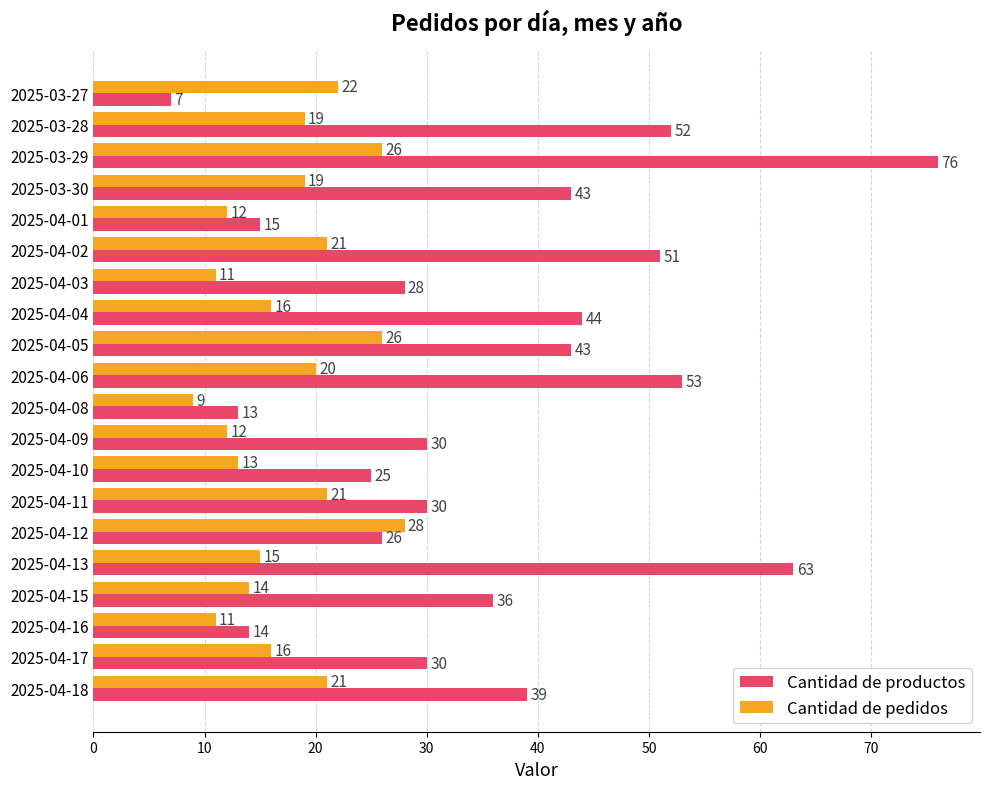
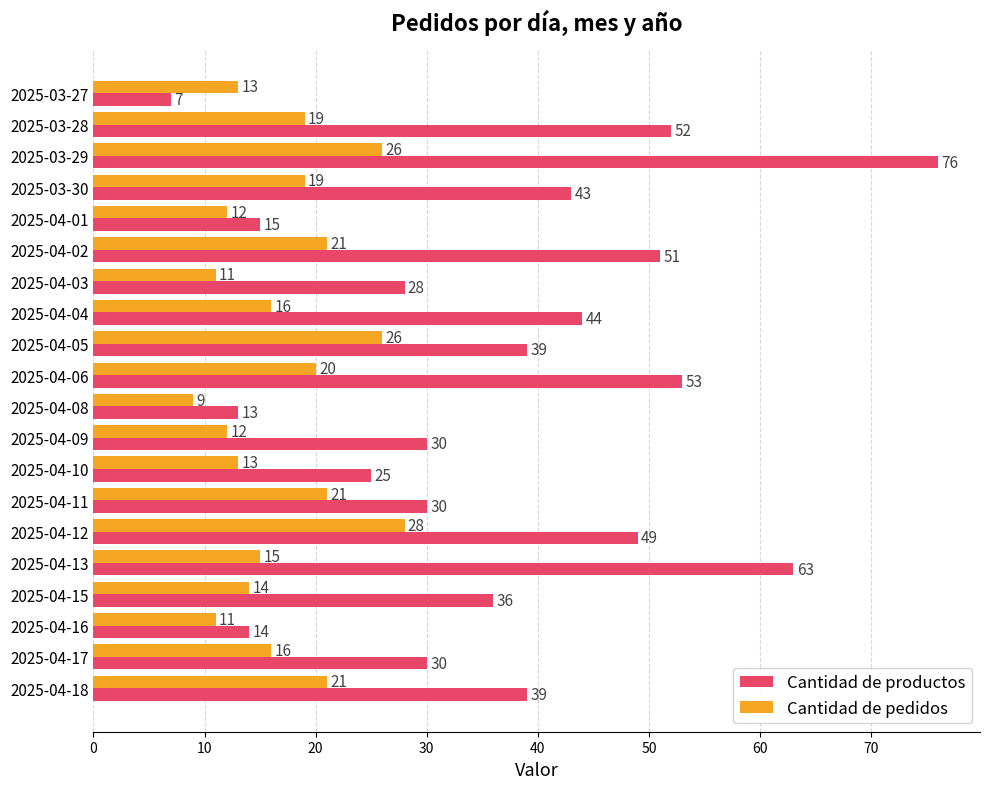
  {
    "Cantidad de productos": {
      "2025-03-27": 7,
      "2025-03-28": 52,
      "2025-03-29": 76,
      "2025-03-30": 43,
      "2025-04-01": 15,
      "2025-04-02": 51,
      "2025-04-03": 28,
      "2025-04-04": 44,
-     "2025-04-05": 43,
+     "2025-04-05": 39,
      "2025-04-06": 53,
      "2025-04-08": 13,
      "2025-04-09": 30,
      "2025-04-10": 25,
      "2025-04-11": 30,
-     "2025-04-12": 26,
+     "2025-04-12": 49,
      "2025-04-13": 63,
      "2025-04-15": 36,
      "2025-04-16": 14,
      "2025-04-17": 30,
      "2025-04-18": 39
    },
    "Cantidad de pedidos": {
-     "2025-03-27": 22,
+     "2025-03-27": 13,
      "2025-03-28": 19,
      "2025-03-29": 26,
      "2025-03-30": 19,
      "2025-04-01": 12,
      "2025-04-02": 21,
      "2025-04-03": 11,
      "2025-04-04": 16,
      "2025-04-05": 26,
      "2025-04-06": 20,
      "2025-04-08": 9,
      "2025-04-09": 12,
      "2025-04-10": 13,
      "2025-04-11": 21,
      "2025-04-12": 28,
      "2025-04-13": 15,
      "2025-04-15": 14,
      "2025-04-16": 11,
      "2025-04-17": 16,
      "2025-04-18": 21
    }
  }
